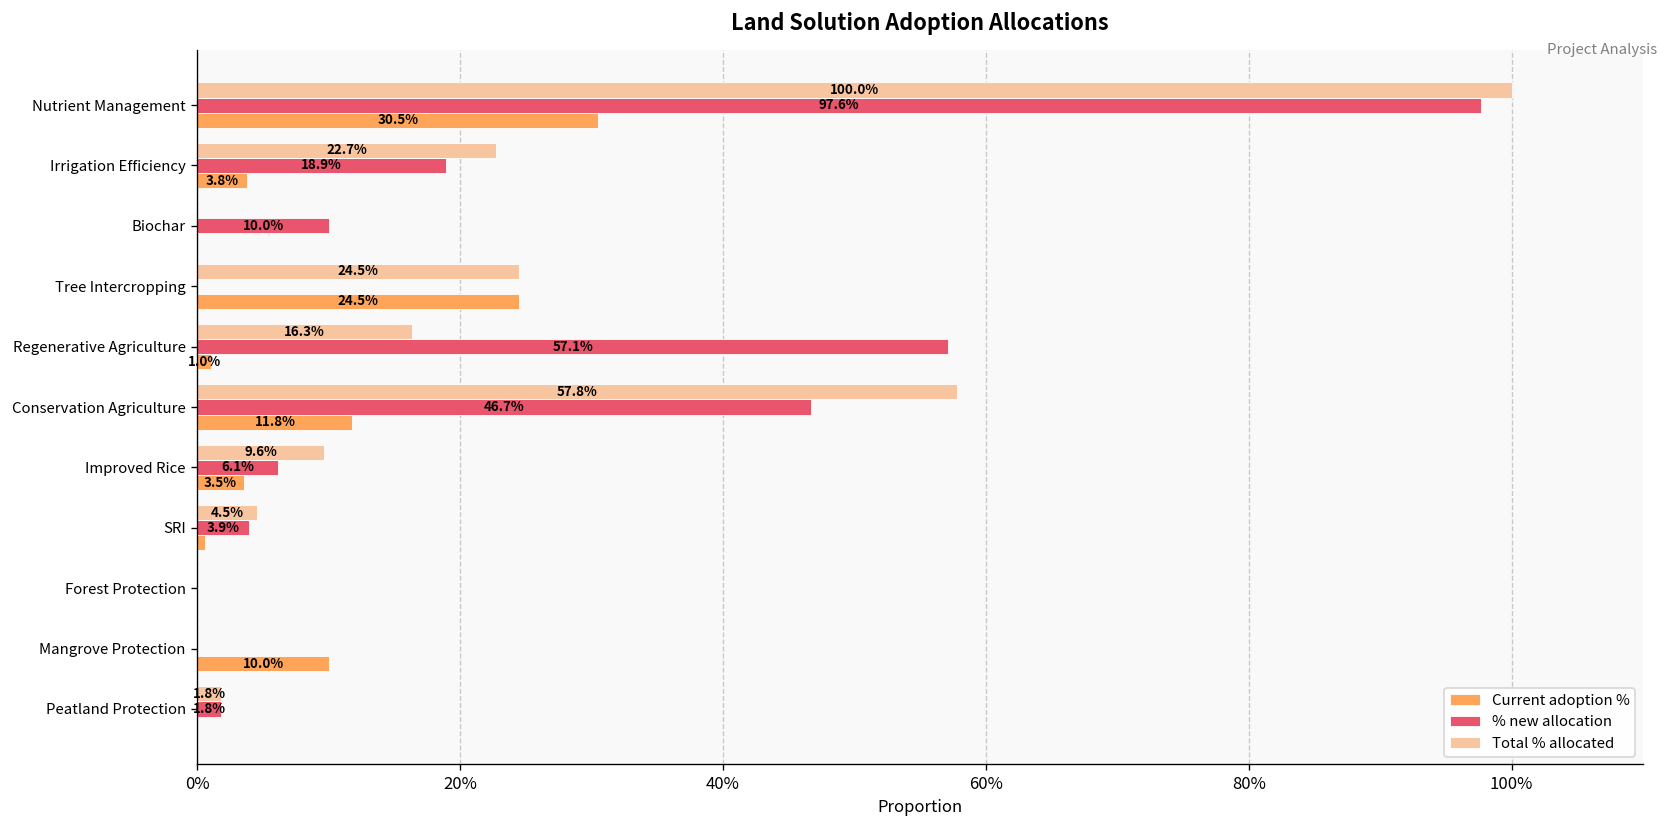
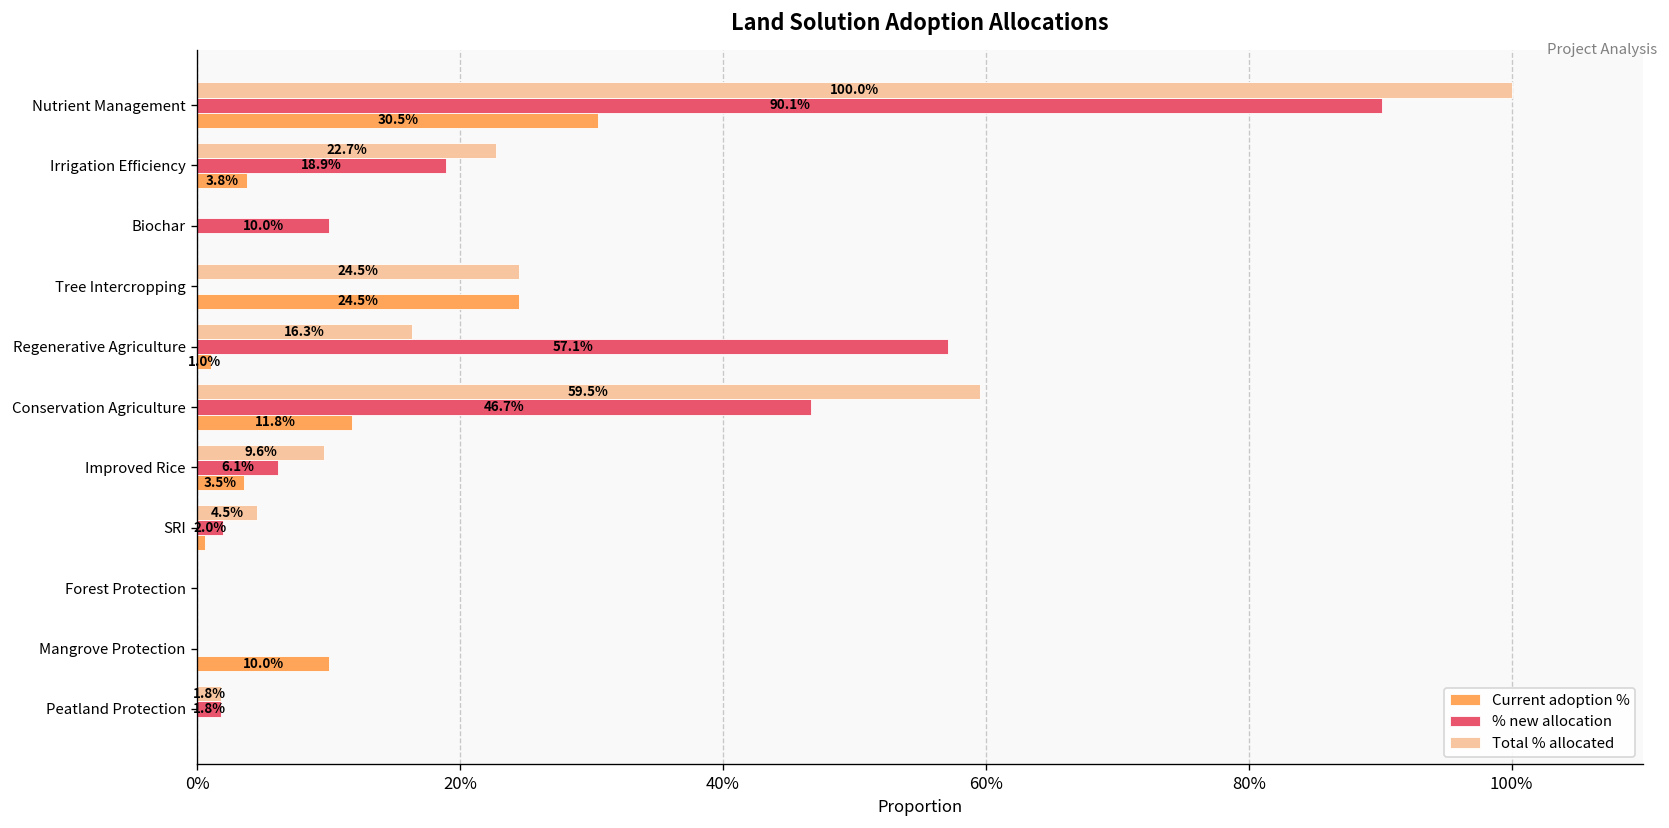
  {
    "Current adoption %": {
      "Nutrient Management": "30.5%",
      "Irrigation Efficiency": "3.8%",
      "Tree Intercropping": "24.5%",
      "Regenerative Agriculture": "1.0%",
      "Conservation Agriculture": "11.8%",
      "Improved Rice": "3.5%",
      "Mangrove Protection": "10.0%"
    },
    "% new allocation": {
-     "Nutrient Management": "97.6%",
+     "Nutrient Management": "90.1%",
      "Irrigation Efficiency": "18.9%",
      "Biochar": "10.0%",
      "Regenerative Agriculture": "57.1%",
      "Conservation Agriculture": "46.7%",
      "Improved Rice": "6.1%",
-     "SRI": "3.9%",
+     "SRI": "2.0%",
      "Peatland Protection": "1.8%"
    },
    "Total % allocated": {
      "Nutrient Management": "100.0%",
      "Irrigation Efficiency": "22.7%",
      "Tree Intercropping": "24.5%",
      "Regenerative Agriculture": "16.3%",
-     "Conservation Agriculture": "57.8%",
+     "Conservation Agriculture": "59.5%",
      "Improved Rice": "9.6%",
      "SRI": "4.5%",
      "Peatland Protection": "1.8%"
    }
  }
